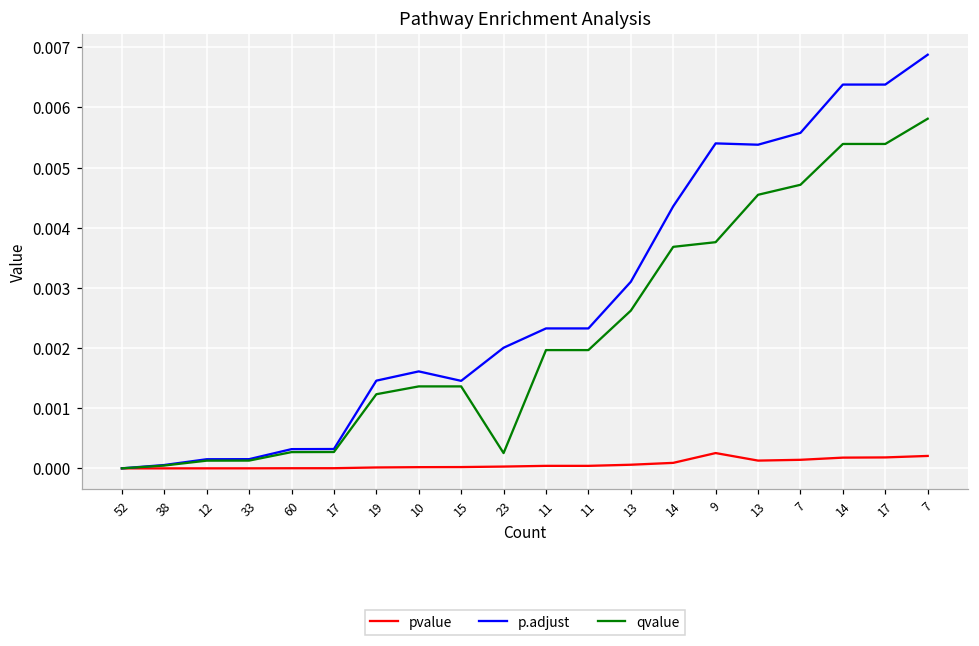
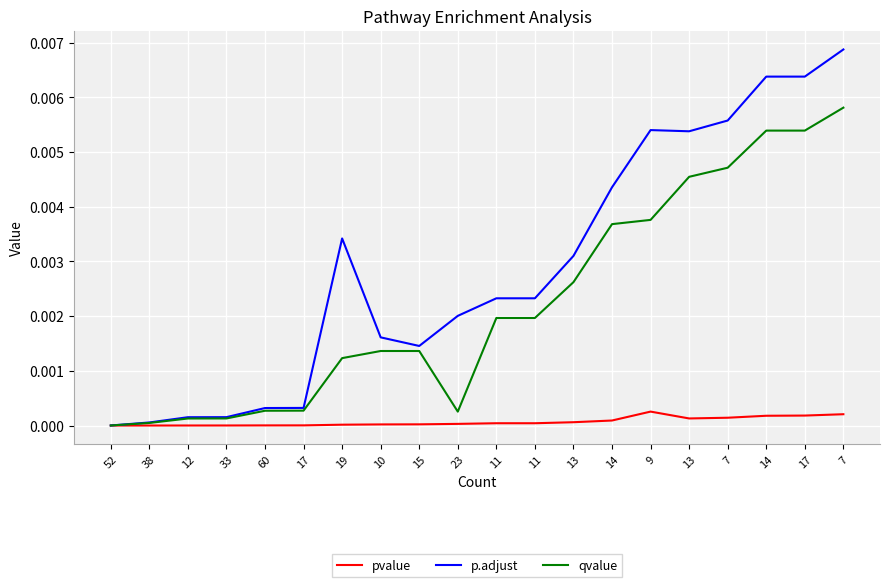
  {
    "pvalue": {
      "38": 0.0000,
      "12": 0.0000,
      "33": 0.0000,
      "60": 0.0000,
      "19": 0.0000,
      "10": 0.0000,
      "15": 0.0000,
      "23": 0.0000,
      "9": 0.0003
    },
    "p.adjust": {
      "60": 0.0003,
-     "19": 0.0015,
+     "19": 0.0034,
      "10": 0.0016,
      "15": 0.0015,
      "23": 0.0020,
      "9": 0.0054
    },
    "qvalue": {
      "60": 0.0003,
      "19": 0.0012,
      "10": 0.0014,
      "15": 0.0014,
      "23": 0.0003,
      "9": 0.0038
    }
  }
